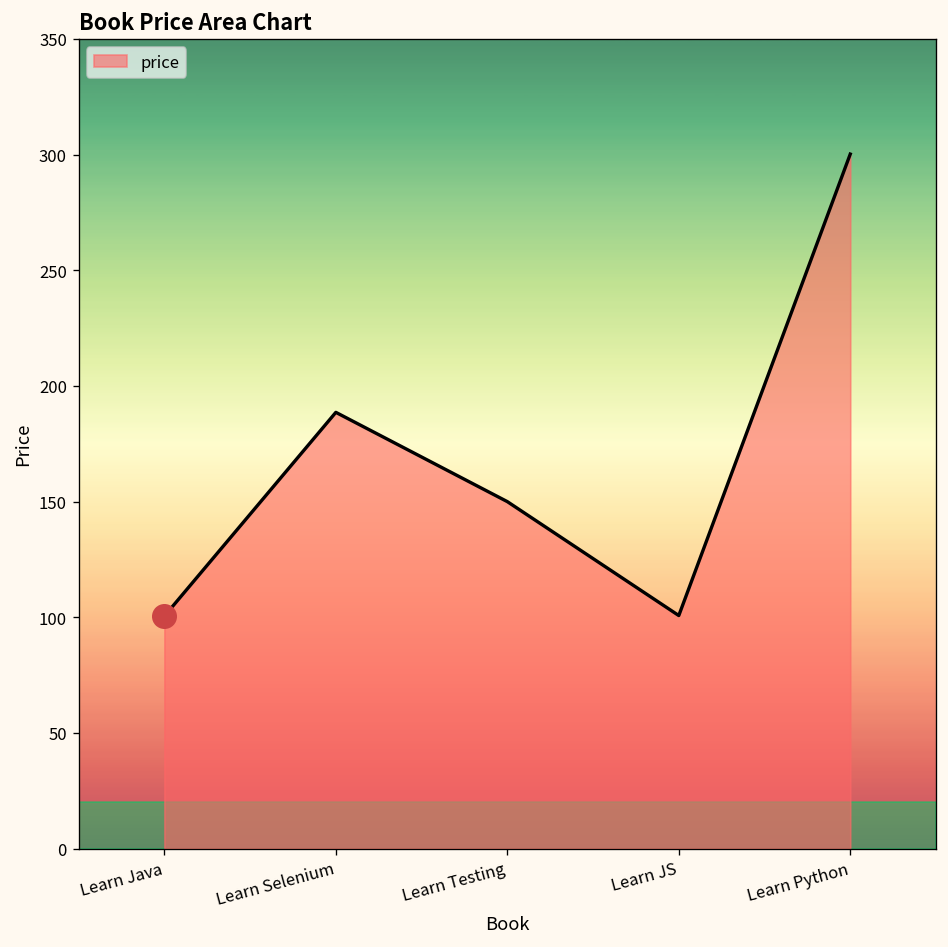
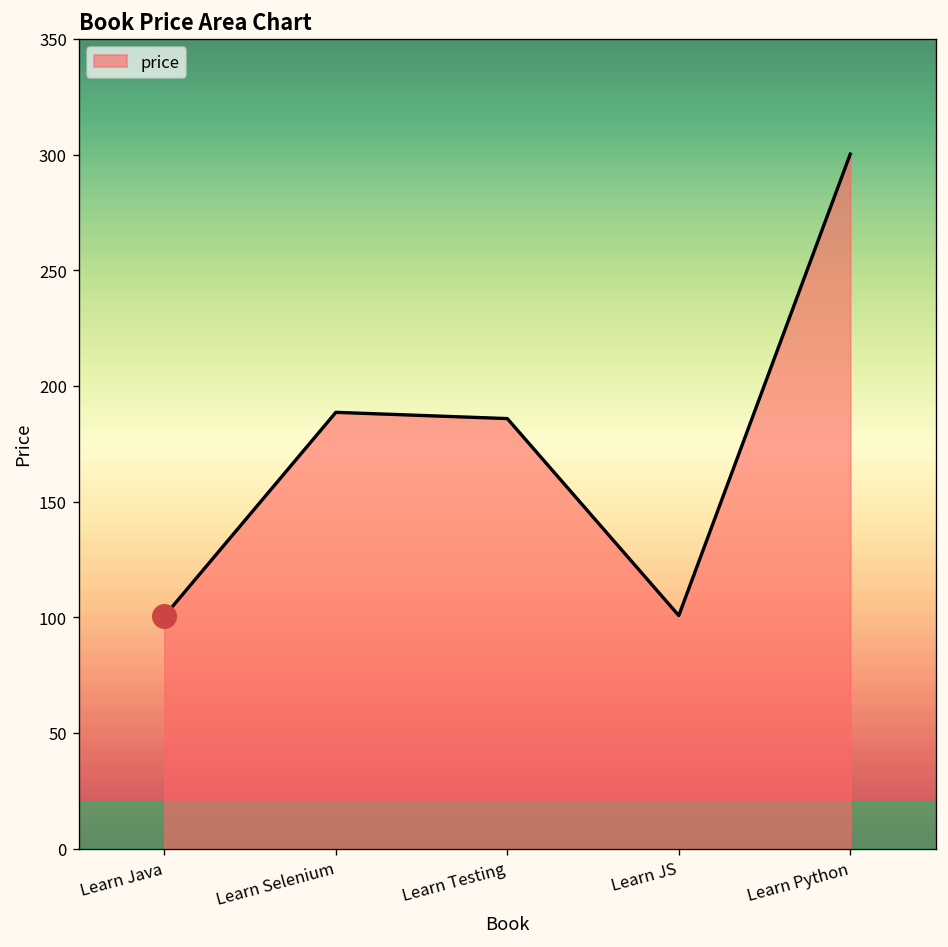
  {
    "price": {
      "Learn Selenium": 189,
-     "Learn Testing": 150,
+     "Learn Testing": 186,
      "Learn JS": 101,
      "Learn Python": 300
    }
  }
